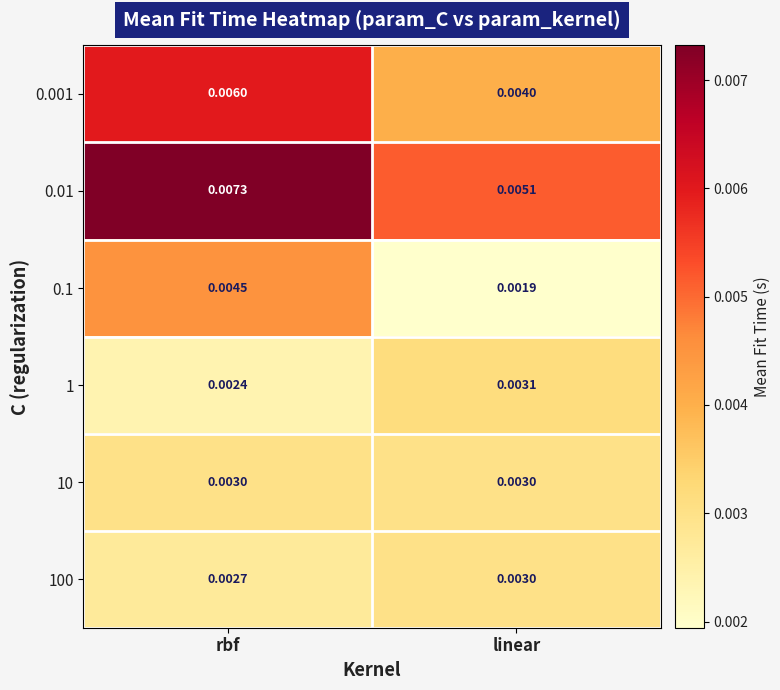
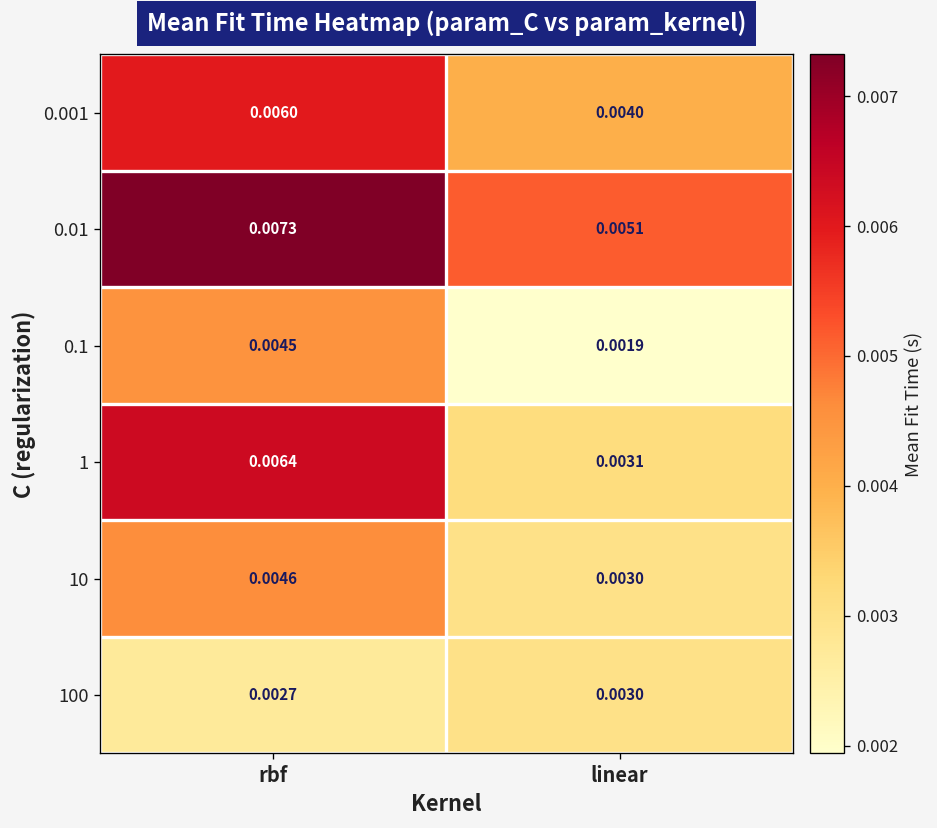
  {
    "0.001": {
      "rbf": 0.0060,
      "linear": 0.0040
    },
    "0.01": {
      "rbf": 0.0073,
      "linear": 0.0051
    },
    "0.1": {
      "rbf": 0.0045,
      "linear": 0.0019
    },
    "1": {
-     "rbf": 0.0024,
+     "rbf": 0.0064,
      "linear": 0.0031
    },
    "10": {
-     "rbf": 0.0030,
+     "rbf": 0.0046,
      "linear": 0.0030
    },
    "100": {
      "rbf": 0.0027,
      "linear": 0.0030
    }
  }
